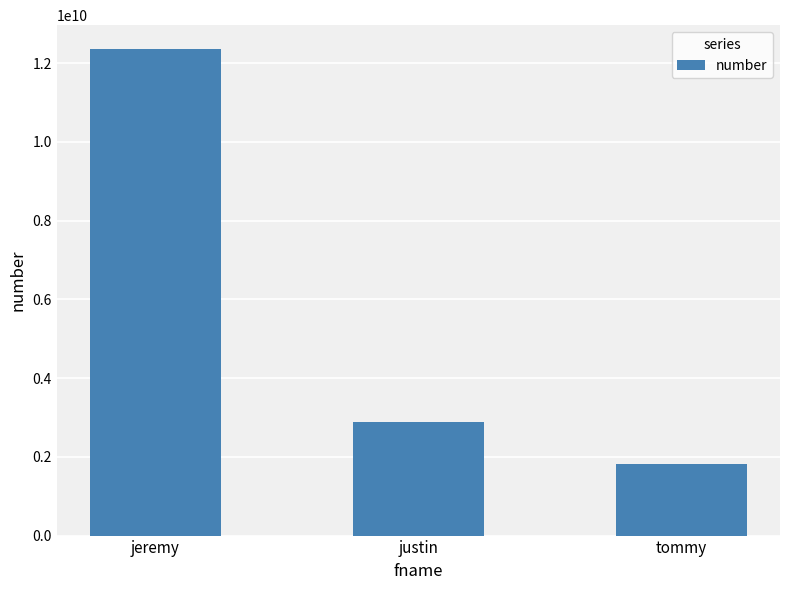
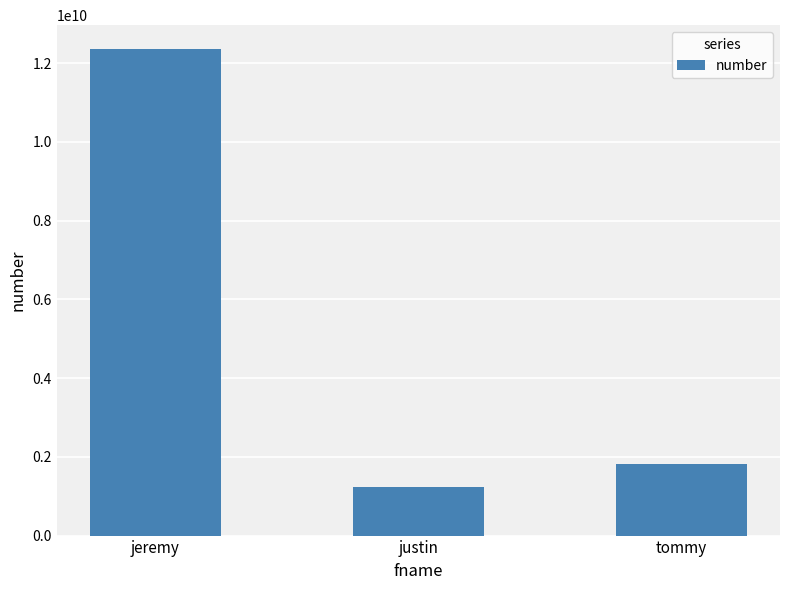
  {
    "jeremy": 12300000000,
-   "justin": 2900000000,
+   "justin": 1200000000,
    "tommy": 1800000000
  }
